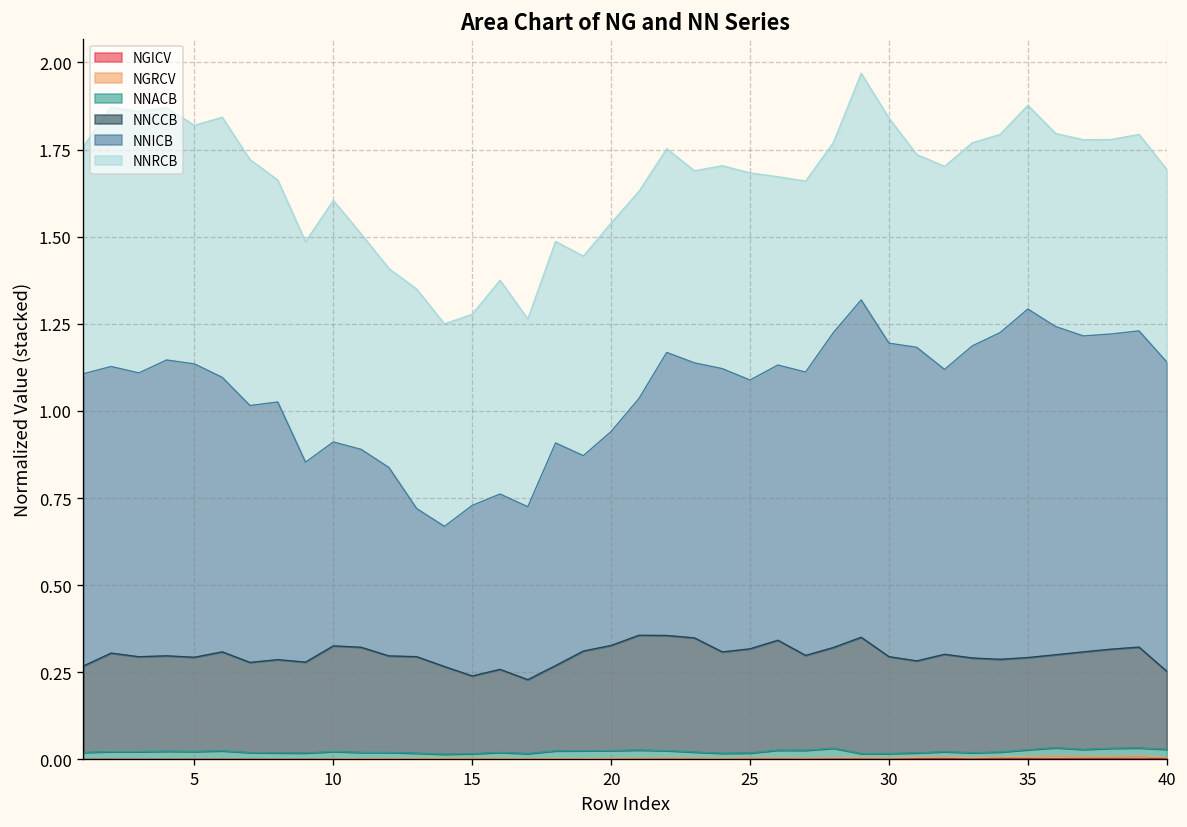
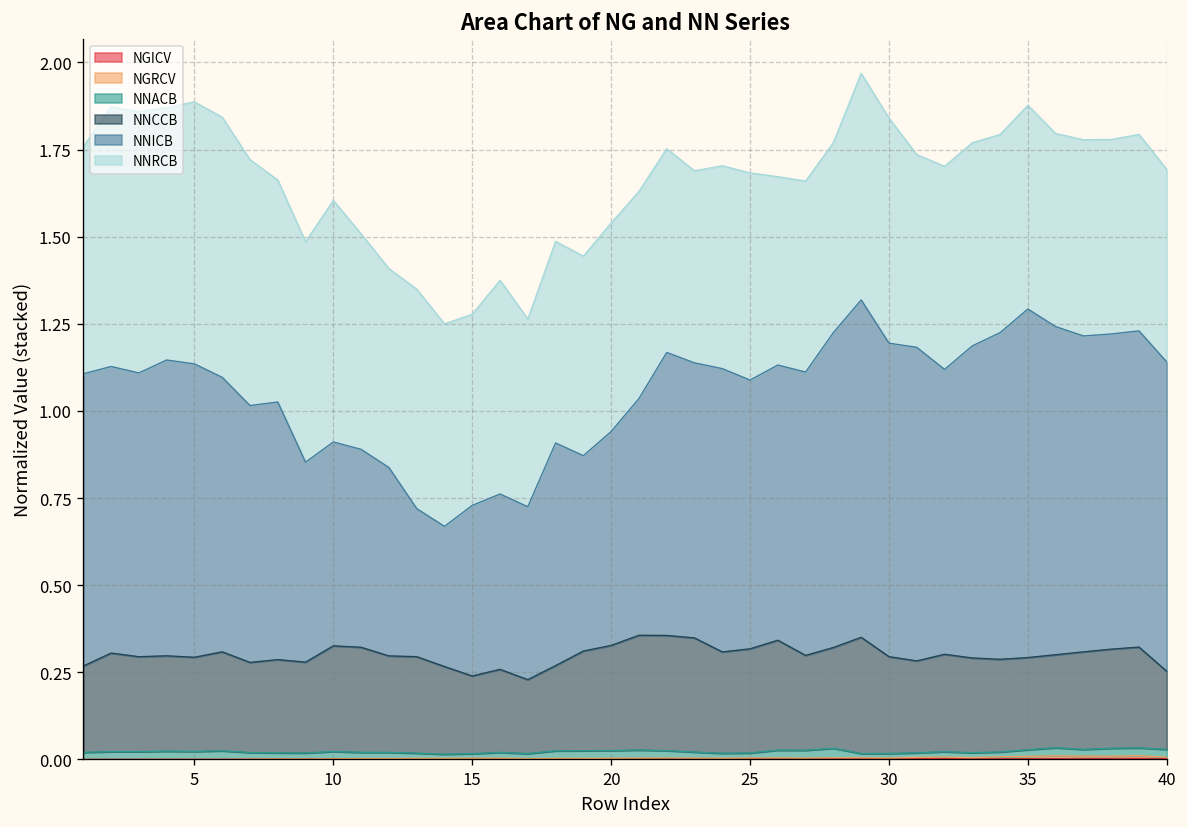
  {
    "NNCCB": {
      "5": 0.27,
      "10": 0.30,
      "15": 0.22,
      "20": 0.30,
      "25": 0.30,
      "30": 0.28,
      "35": 0.26,
      "40": 0.22
    },
    "NNRCB": {
-     "5": 0.68,
+     "5": 0.75,
      "10": 0.69,
      "15": 0.55,
      "20": 0.60,
      "25": 0.59,
      "30": 0.65,
      "35": 0.58,
      "40": 0.55
    }
  }
